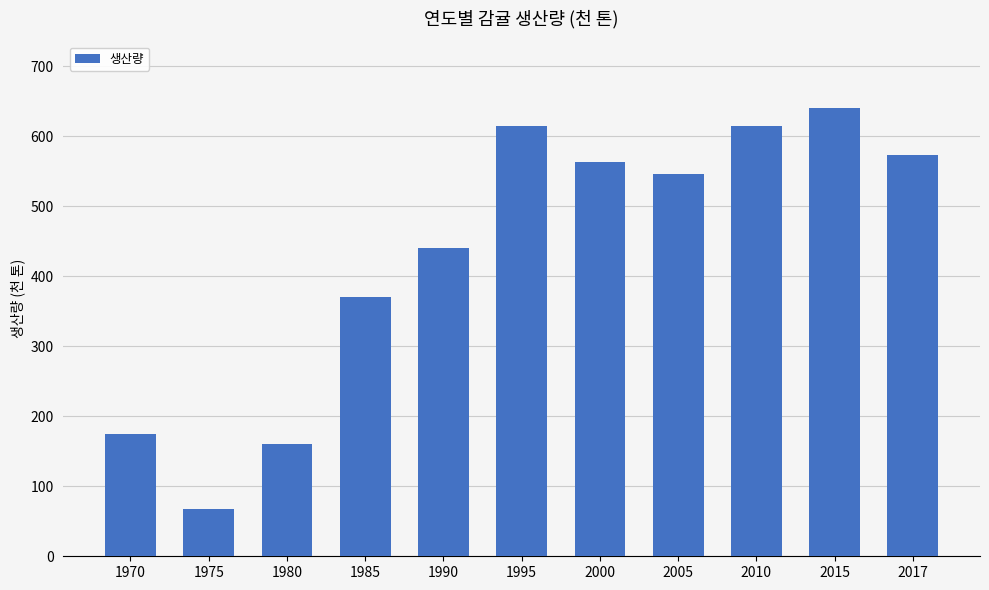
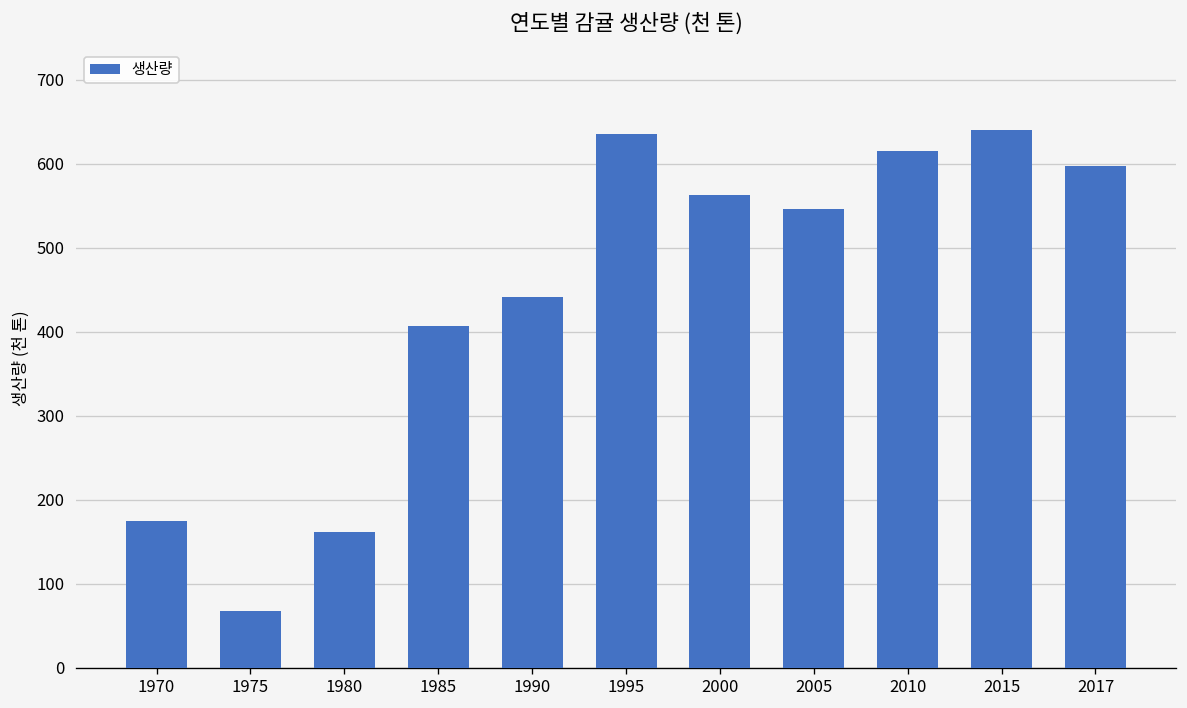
  {
    "1970": 180,
    "1975": 70,
    "1980": 160,
-   "1985": 370,
+   "1985": 410,
    "1990": 440,
-   "1995": 620,
+   "1995": 640,
    "2000": 560,
    "2005": 550,
    "2010": 620,
    "2015": 640,
-   "2017": 570
+   "2017": 600
  }
